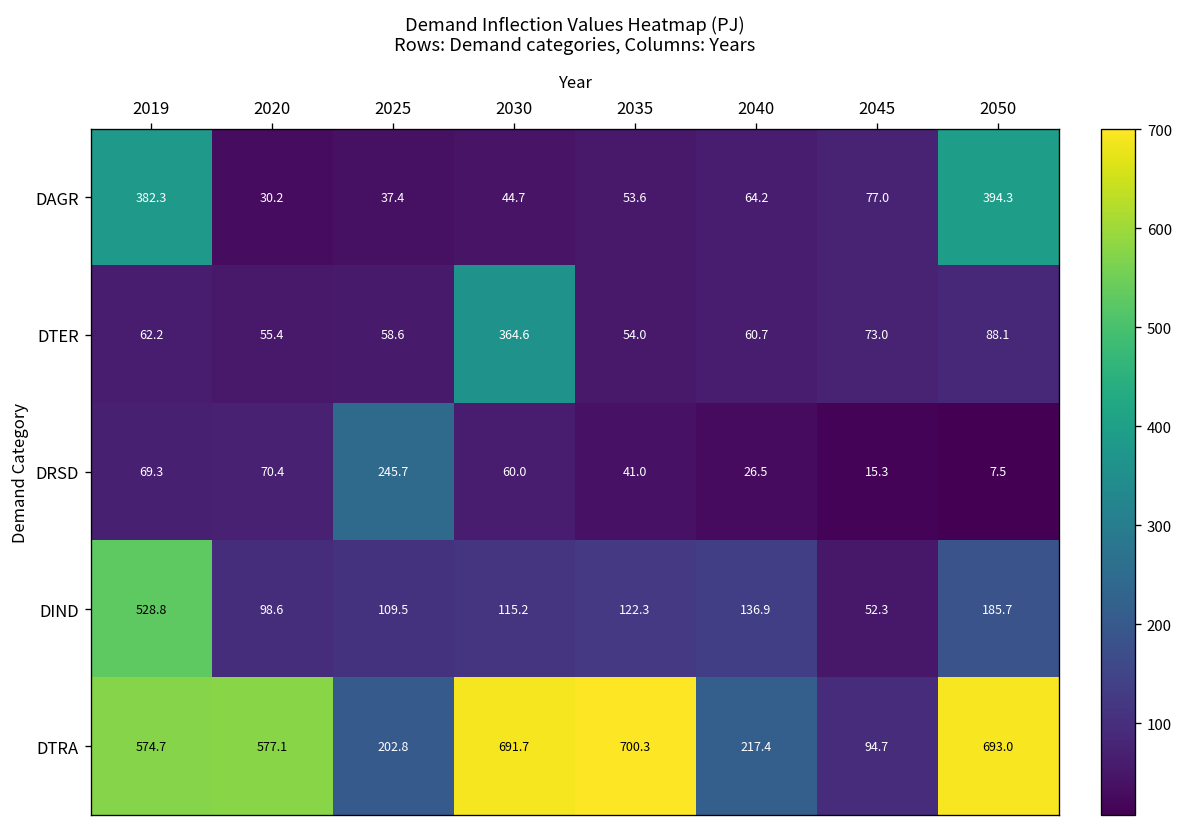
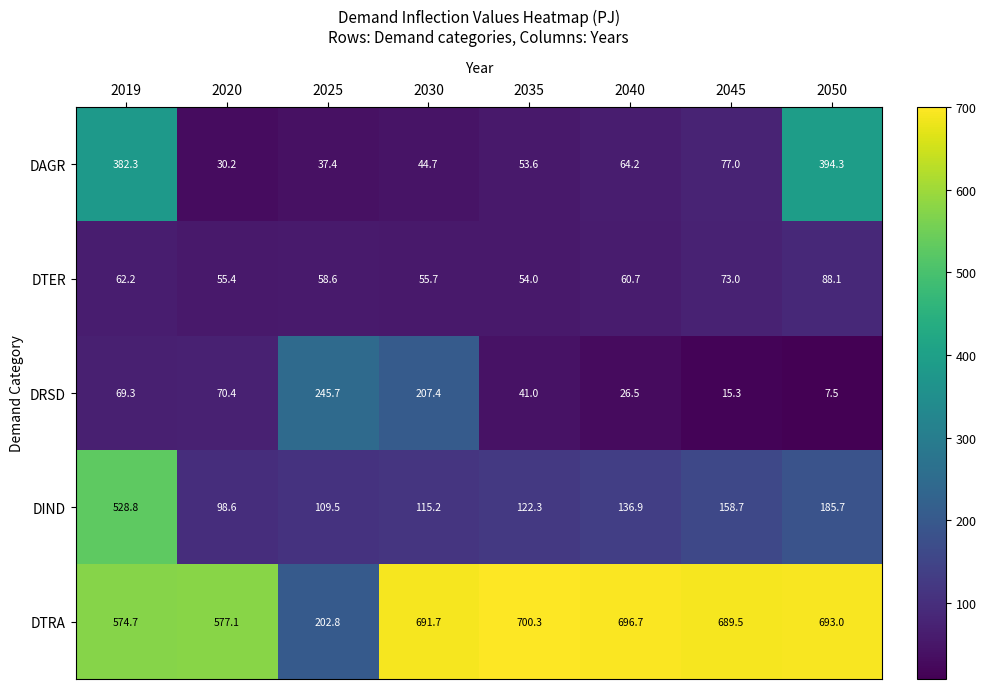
  {
    "DAGR": {
      "2019": 382.3,
      "2020": 30.2,
      "2025": 37.4,
      "2030": 44.7,
      "2035": 53.6,
      "2040": 64.2,
      "2045": 77.0,
      "2050": 394.3
    },
    "DTER": {
      "2019": 62.2,
      "2020": 55.4,
      "2025": 58.6,
-     "2030": 364.6,
+     "2030": 55.7,
      "2035": 54.0,
      "2040": 60.7,
      "2045": 73.0,
      "2050": 88.1
    },
    "DRSD": {
      "2019": 69.3,
      "2020": 70.4,
      "2025": 245.7,
-     "2030": 60.0,
+     "2030": 207.4,
      "2035": 41.0,
      "2040": 26.5,
      "2045": 15.3,
      "2050": 7.5
    },
    "DIND": {
      "2019": 528.8,
      "2020": 98.6,
      "2025": 109.5,
      "2030": 115.2,
      "2035": 122.3,
      "2040": 136.9,
-     "2045": 52.3,
+     "2045": 158.7,
      "2050": 185.7
    },
    "DTRA": {
      "2019": 574.7,
      "2020": 577.1,
      "2025": 202.8,
      "2030": 691.7,
      "2035": 700.3,
-     "2040": 217.4,
-     "2045": 94.7,
+     "2040": 696.7,
+     "2045": 689.5,
      "2050": 693.0
    }
  }
